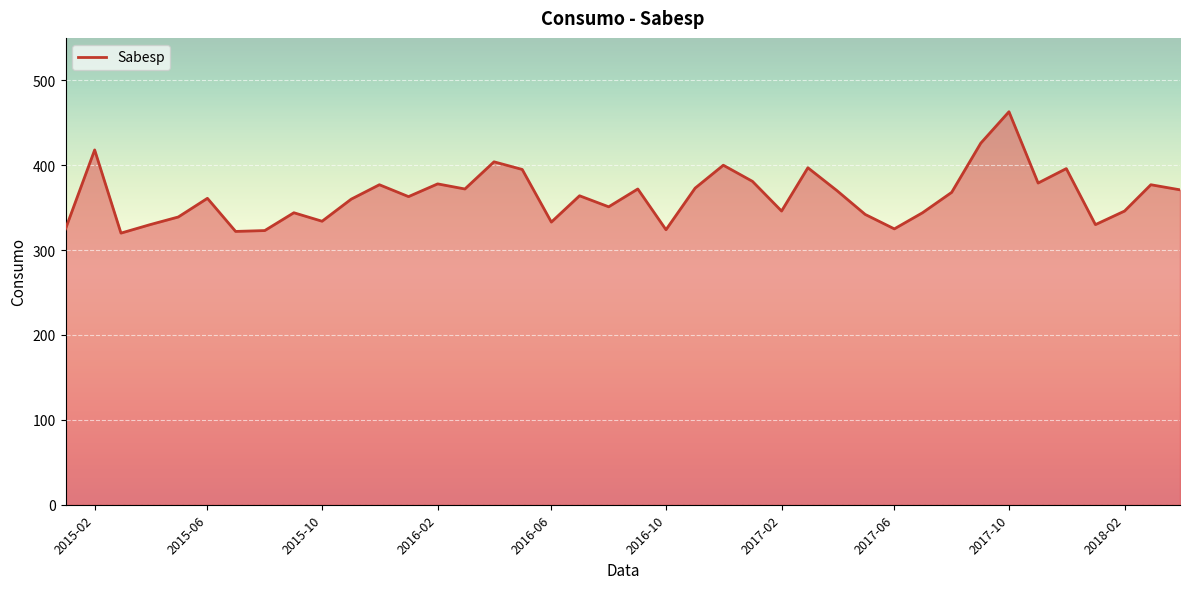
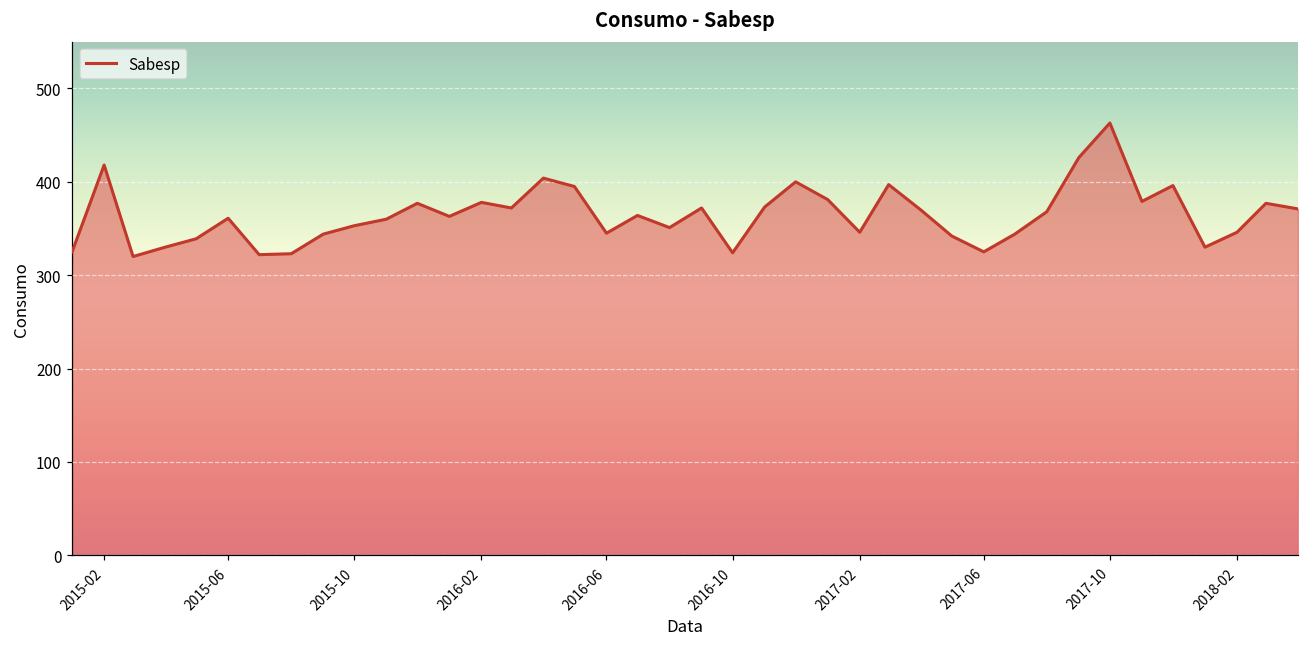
  {
    "2015-02": 420,
    "2015-06": 360,
-   "2015-10": 330,
+   "2015-10": 350,
    "2016-02": 380,
-   "2016-06": 330,
+   "2016-06": 350,
    "2016-10": 320,
    "2017-02": 350,
    "2017-06": 330,
    "2017-10": 460,
    "2018-02": 350
  }
